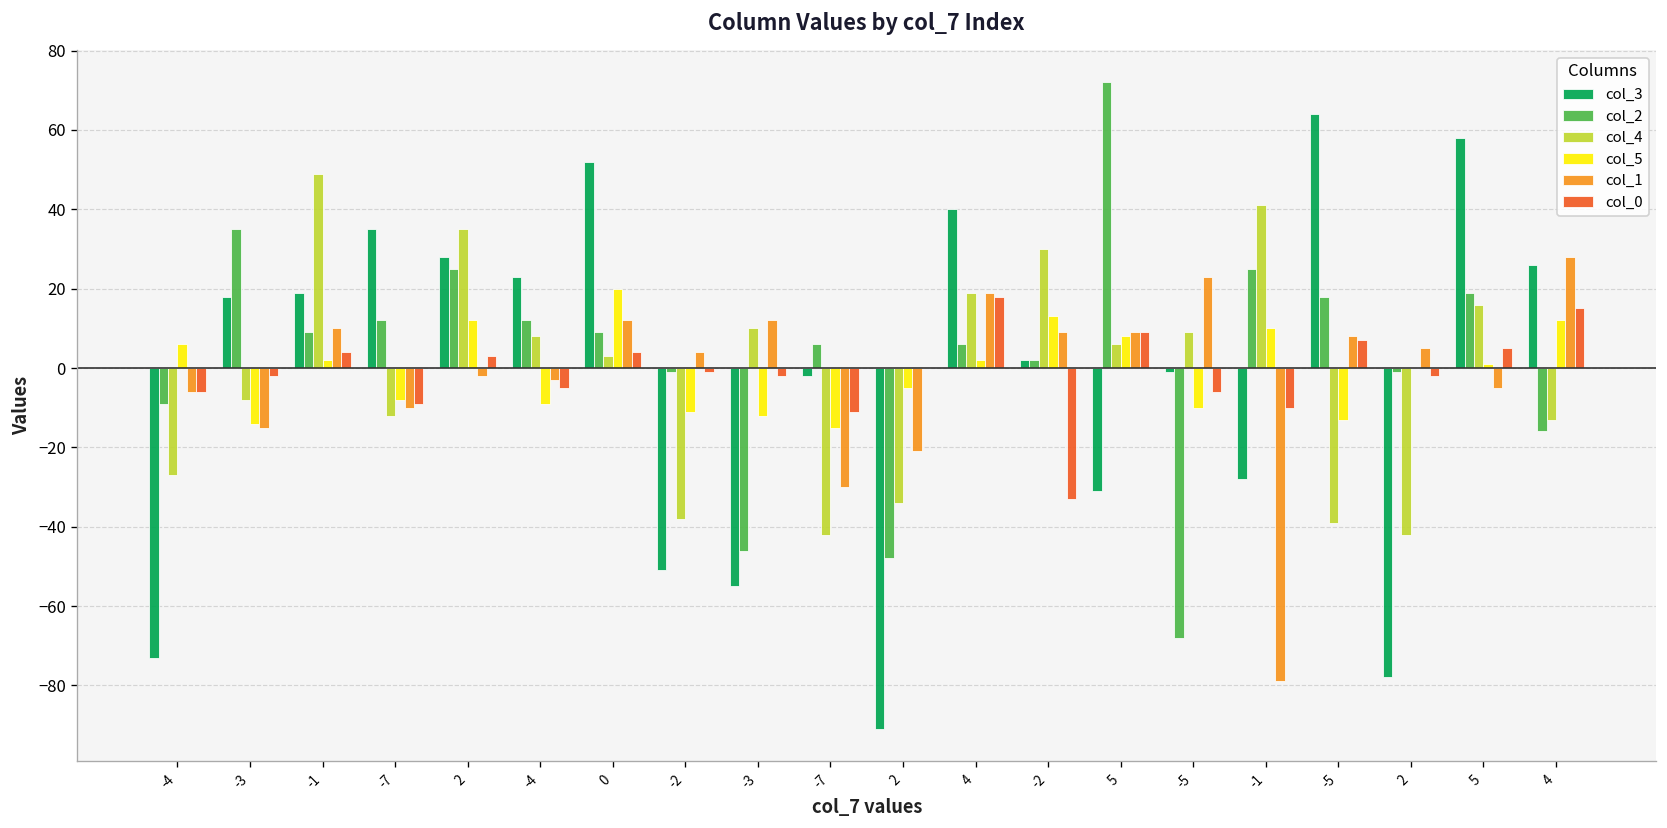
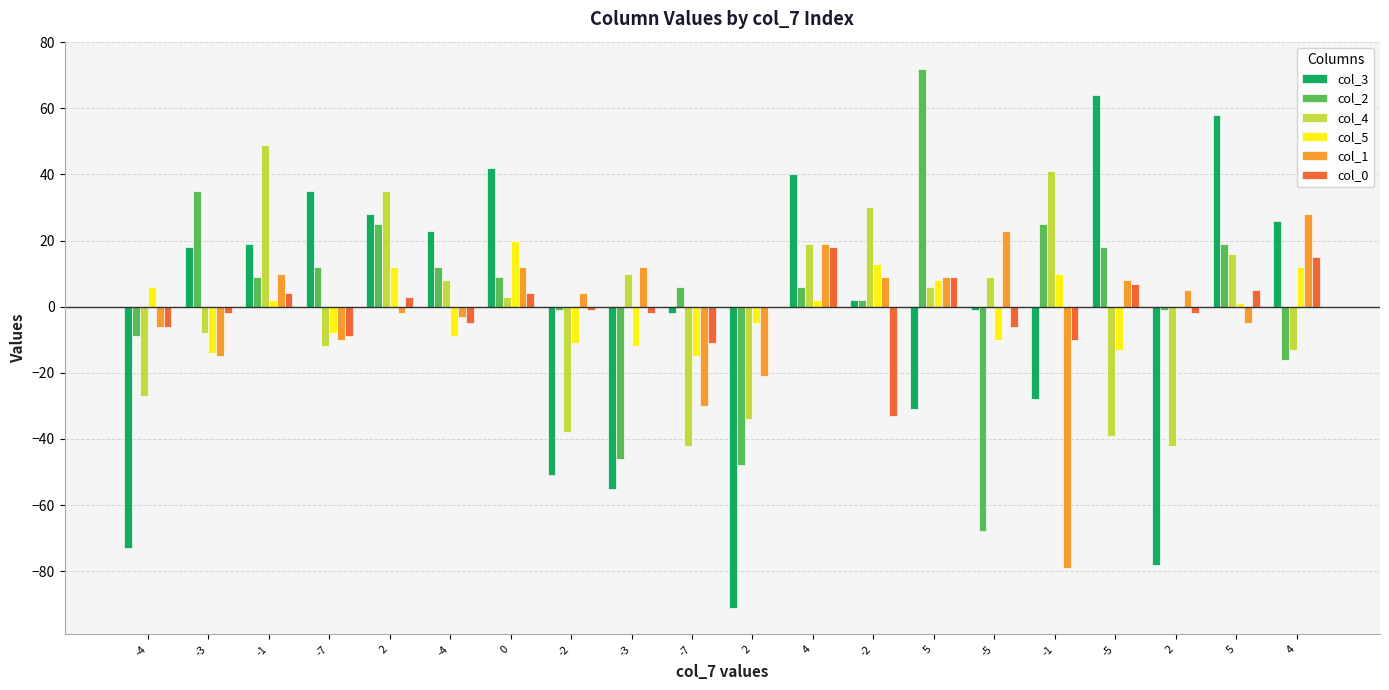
  {
    "col_3": {
-     "0": 52
+     "0": 42
    },
    "col_2": {
      "0": 9
    },
    "col_4": {
      "0": 3
    },
    "col_5": {
      "0": 20
    }
  }
